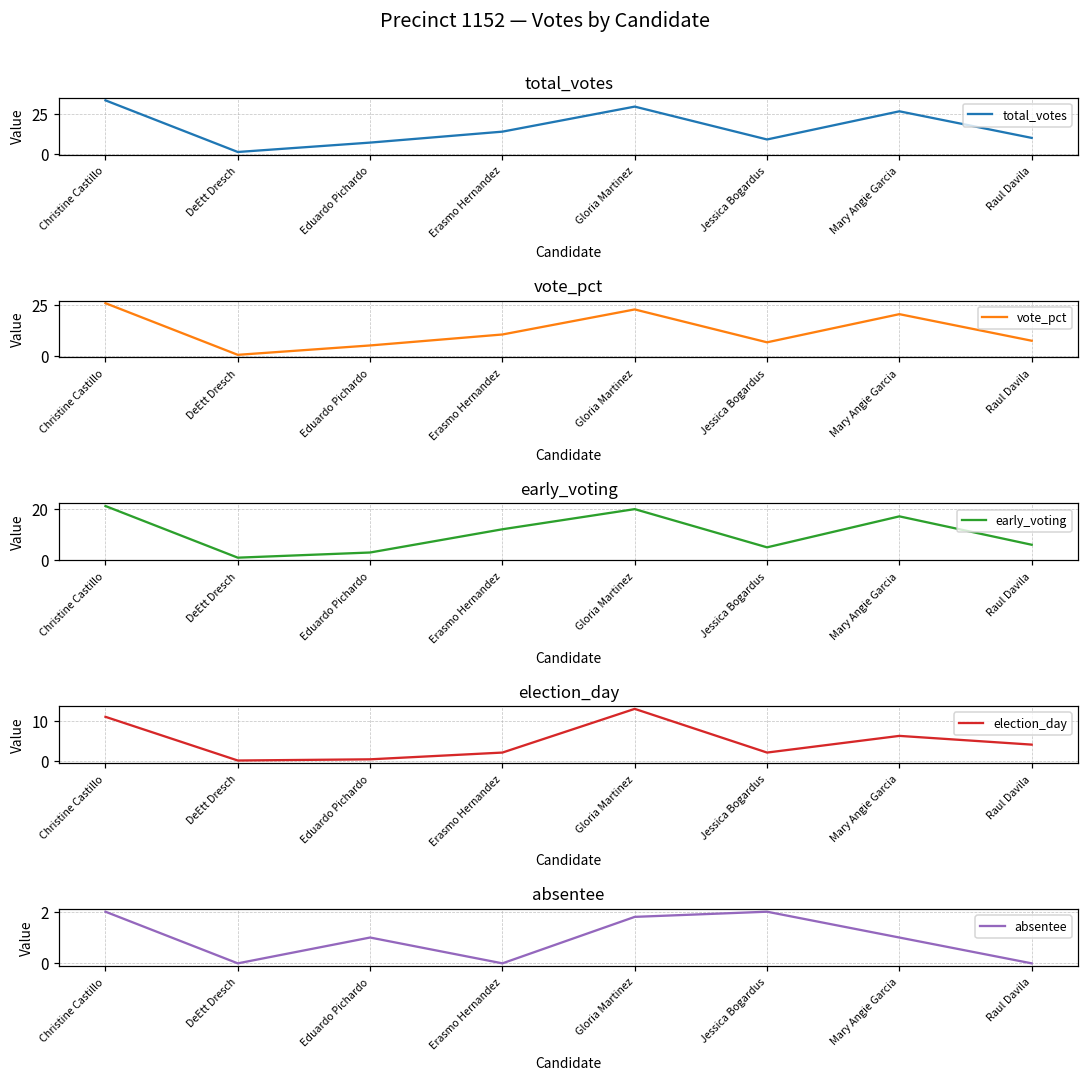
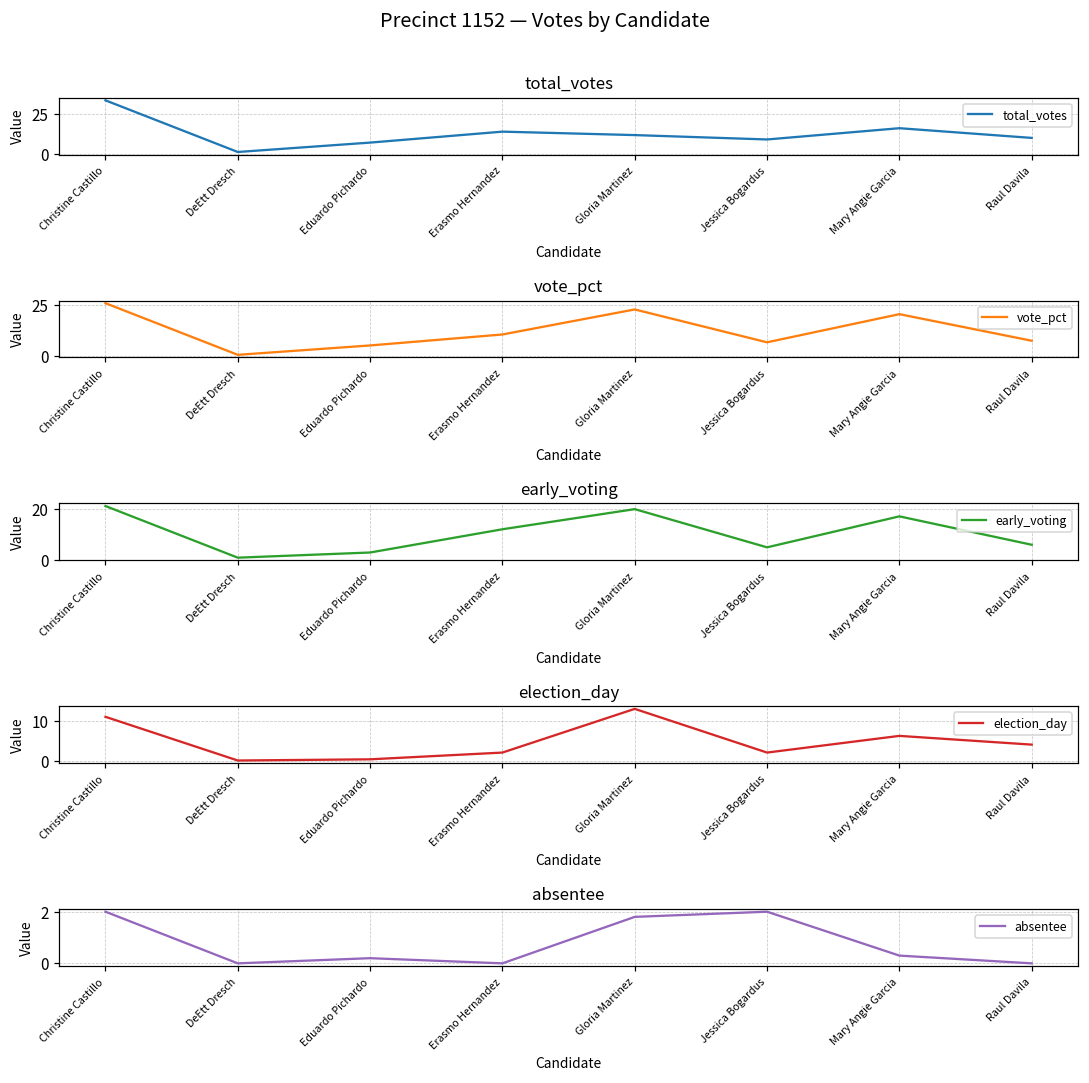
  {
    "total_votes": {
      "Christine Castillo": 34,
      "DeEtt Dresch": 1,
      "Eduardo Pichardo": 7,
      "Erasmo Hernandez": 14,
-     "Gloria Martinez": 30,
+     "Gloria Martinez": 12,
      "Jessica Bogardus": 9,
-     "Mary Angie Garcia": 27,
+     "Mary Angie Garcia": 16,
      "Raul Davila": 10
    },
    "vote_pct": {
      "Christine Castillo": 26,
      "DeEtt Dresch": 1,
      "Eduardo Pichardo": 5,
      "Erasmo Hernandez": 11,
      "Gloria Martinez": 23,
      "Jessica Bogardus": 7,
      "Mary Angie Garcia": 20,
      "Raul Davila": 8
    },
    "early_voting": {
      "Christine Castillo": 21,
      "DeEtt Dresch": 1,
      "Eduardo Pichardo": 3,
      "Erasmo Hernandez": 12,
      "Gloria Martinez": 20,
      "Jessica Bogardus": 5,
      "Mary Angie Garcia": 17,
      "Raul Davila": 6
    },
    "election_day": {
      "Christine Castillo": 11,
      "DeEtt Dresch": 0,
      "Eduardo Pichardo": 0,
      "Erasmo Hernandez": 2,
      "Gloria Martinez": 13,
      "Jessica Bogardus": 2,
      "Mary Angie Garcia": 6,
      "Raul Davila": 4
    },
    "absentee": {
      "Christine Castillo": 2.0,
      "DeEtt Dresch": 0.0,
-     "Eduardo Pichardo": 1.0,
+     "Eduardo Pichardo": 0.2,
      "Erasmo Hernandez": 0.0,
      "Gloria Martinez": 1.8,
      "Jessica Bogardus": 2.0,
-     "Mary Angie Garcia": 1.0,
+     "Mary Angie Garcia": 0.3,
      "Raul Davila": 0.0
    }
  }
